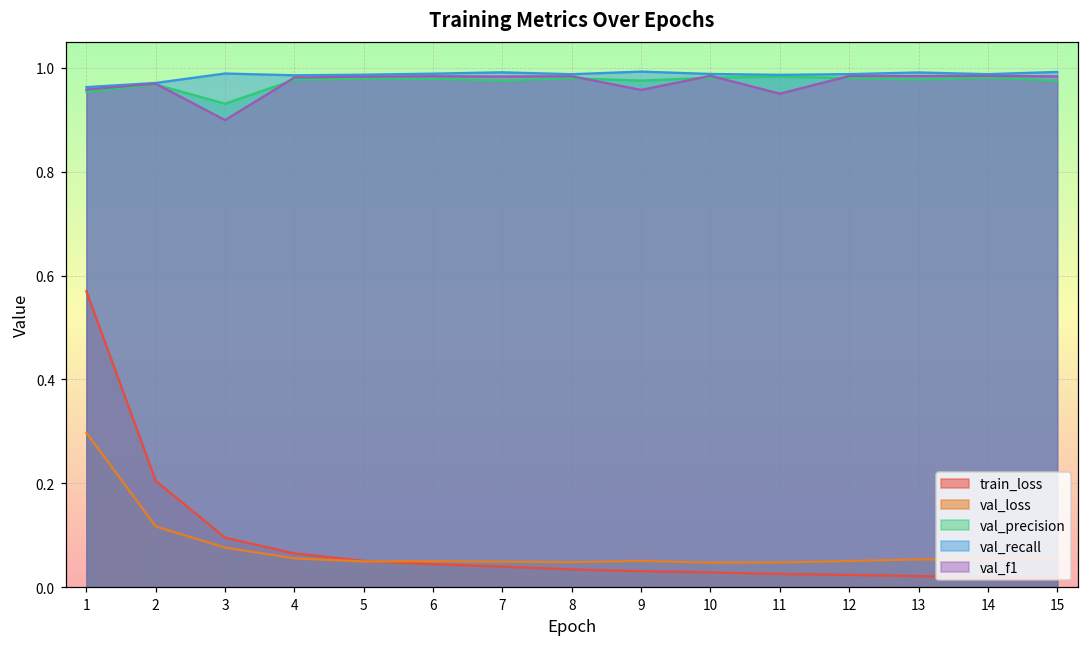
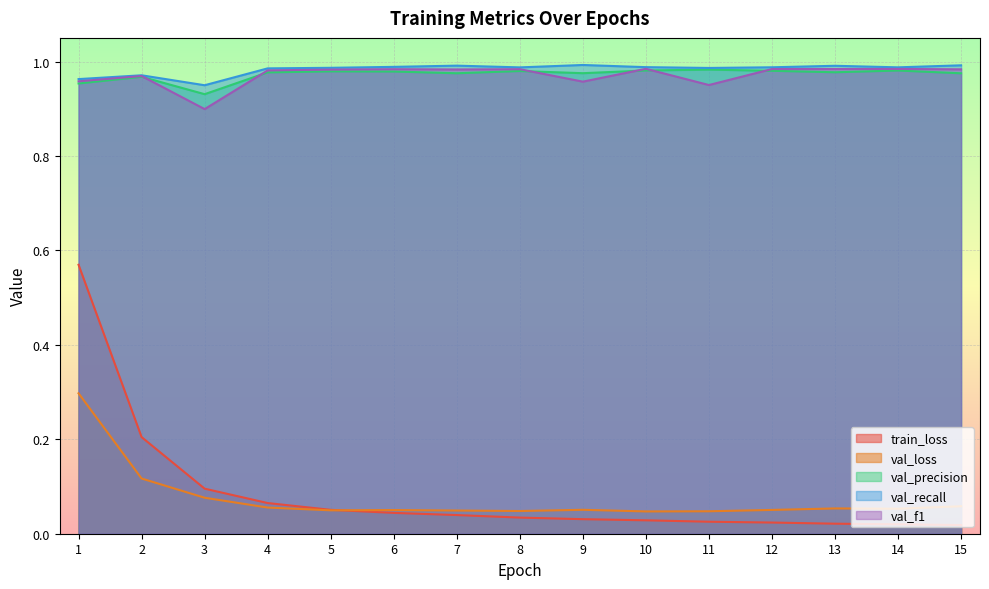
  {
    "val_precision": {
      "3": 0.93,
      "7": 0.98,
      "9": 0.98,
      "13": 0.98,
      "15": 0.98
    },
    "val_recall": {
-     "3": 0.99,
+     "3": 0.95,
      "7": 0.99,
      "9": 0.99,
      "13": 0.99,
      "15": 0.99
    },
    "val_f1": {
      "3": 0.90,
      "7": 0.98,
      "9": 0.96,
      "11": 0.95,
      "13": 0.98,
      "15": 0.98
    }
  }
